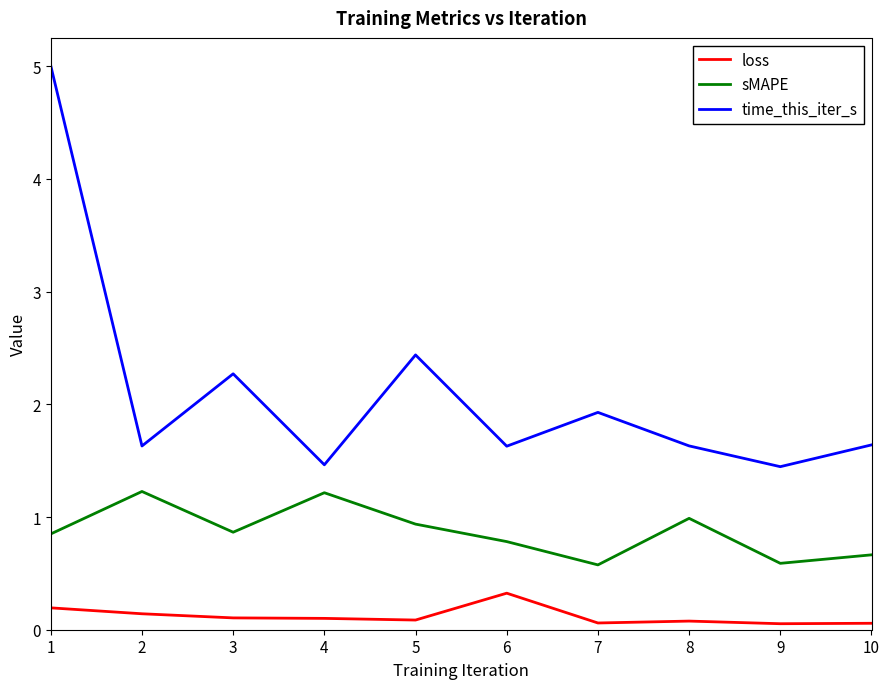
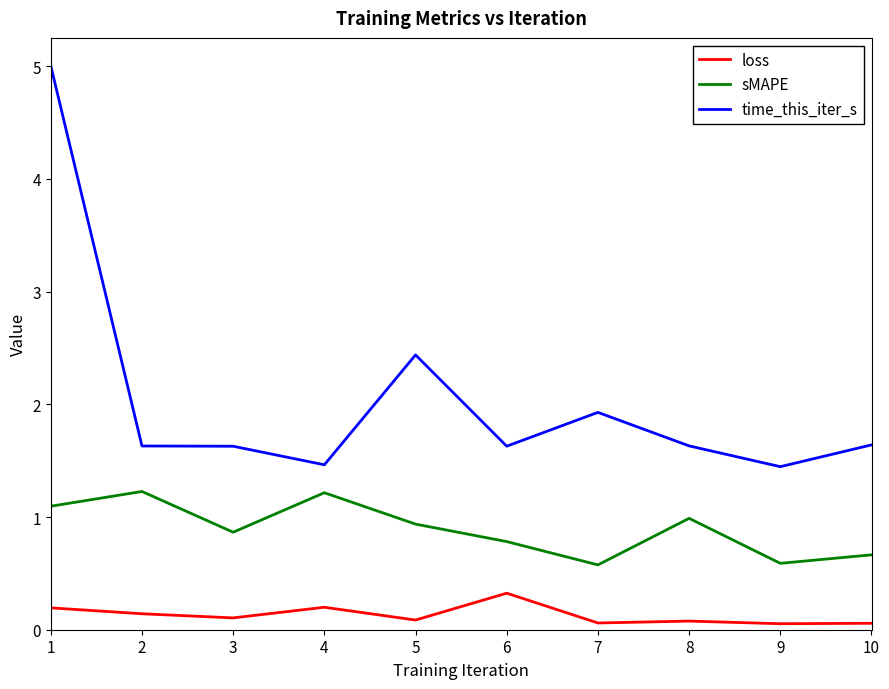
  {
    "loss": {
      "1": 0.19,
      "2": 0.14,
      "3": 0.10,
-     "4": 0.10,
+     "4": 0.20,
      "5": 0.09,
      "6": 0.32,
      "7": 0.06,
      "8": 0.08,
      "9": 0.05,
      "10": 0.06
    },
    "sMAPE": {
-     "1": 0.85,
+     "1": 1.10,
      "2": 1.23,
      "3": 0.87,
      "4": 1.22,
      "5": 0.94,
      "6": 0.78,
      "7": 0.58,
      "8": 0.99,
      "9": 0.59,
      "10": 0.66
    },
    "time_this_iter_s": {
      "1": 5.00,
      "2": 1.63,
-     "3": 2.27,
+     "3": 1.63,
      "4": 1.46,
      "5": 2.44,
      "6": 1.63,
      "7": 1.93,
      "8": 1.63,
      "9": 1.45,
      "10": 1.64
    }
  }
